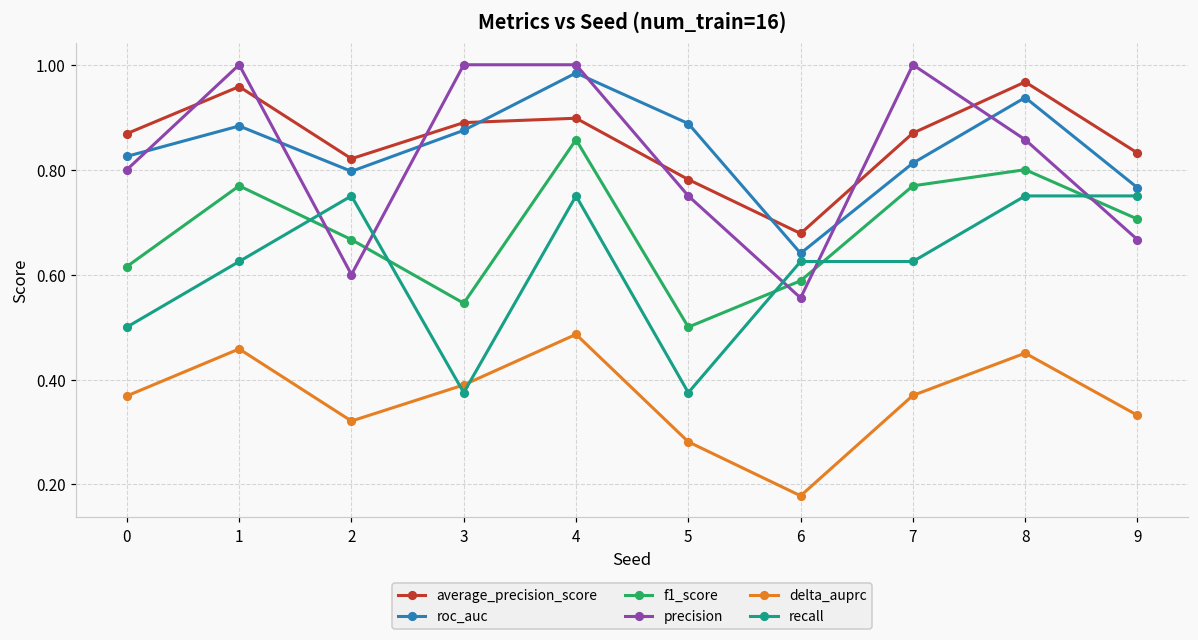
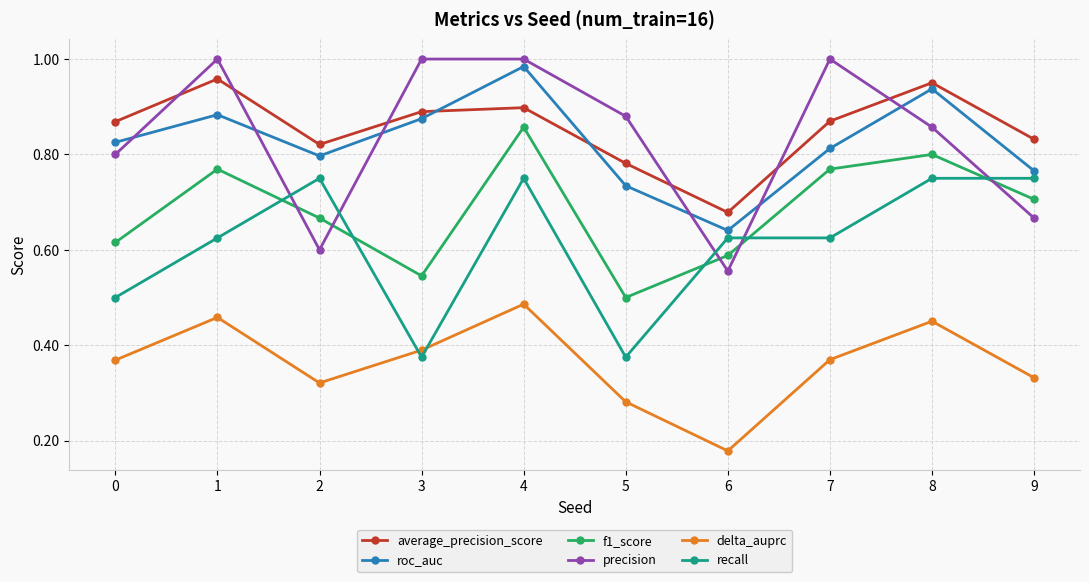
  {
    "average_precision_score": {
      "0": 0.87,
      "1": 0.96,
      "2": 0.82,
      "3": 0.89,
      "4": 0.90,
      "5": 0.78,
      "6": 0.68,
      "7": 0.87,
-     "8": 0.97,
+     "8": 0.95,
      "9": 0.83
    },
    "roc_auc": {
      "0": 0.83,
      "1": 0.88,
      "2": 0.80,
      "3": 0.88,
      "4": 0.98,
-     "5": 0.89,
+     "5": 0.73,
      "6": 0.64,
      "7": 0.81,
      "8": 0.94,
      "9": 0.77
    },
    "precision": {
      "0": 0.80,
      "1": 1.00,
      "2": 0.60,
      "3": 1.00,
      "4": 1.00,
-     "5": 0.75,
+     "5": 0.88,
      "6": 0.56,
      "7": 1.00,
      "8": 0.86,
      "9": 0.67
    },
    "delta_auprc": {
      "0": 0.37,
      "1": 0.46,
      "2": 0.32,
      "3": 0.39,
      "4": 0.49,
      "5": 0.28,
      "6": 0.18,
      "7": 0.37,
      "8": 0.45,
      "9": 0.33
    }
  }
